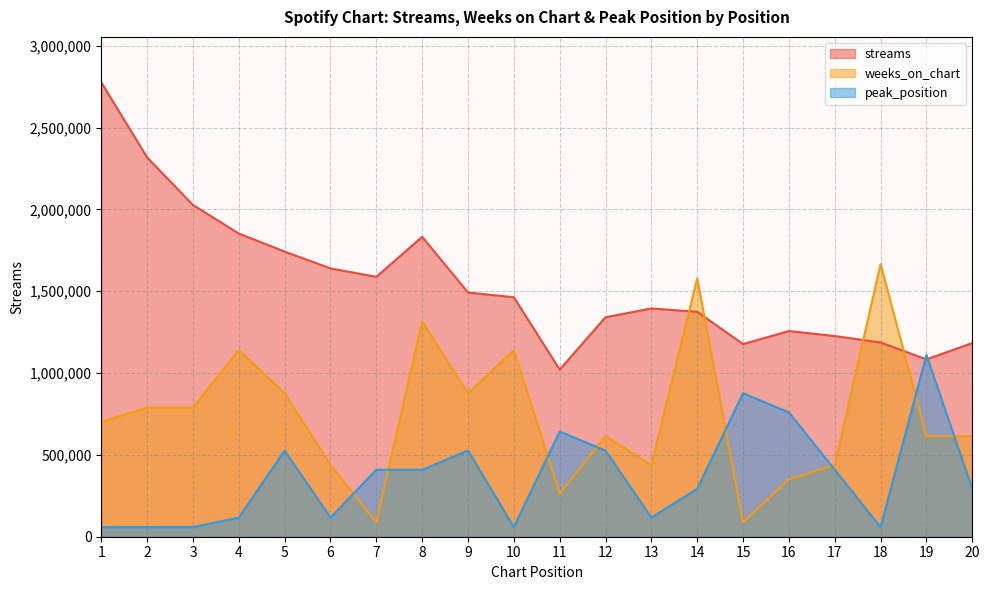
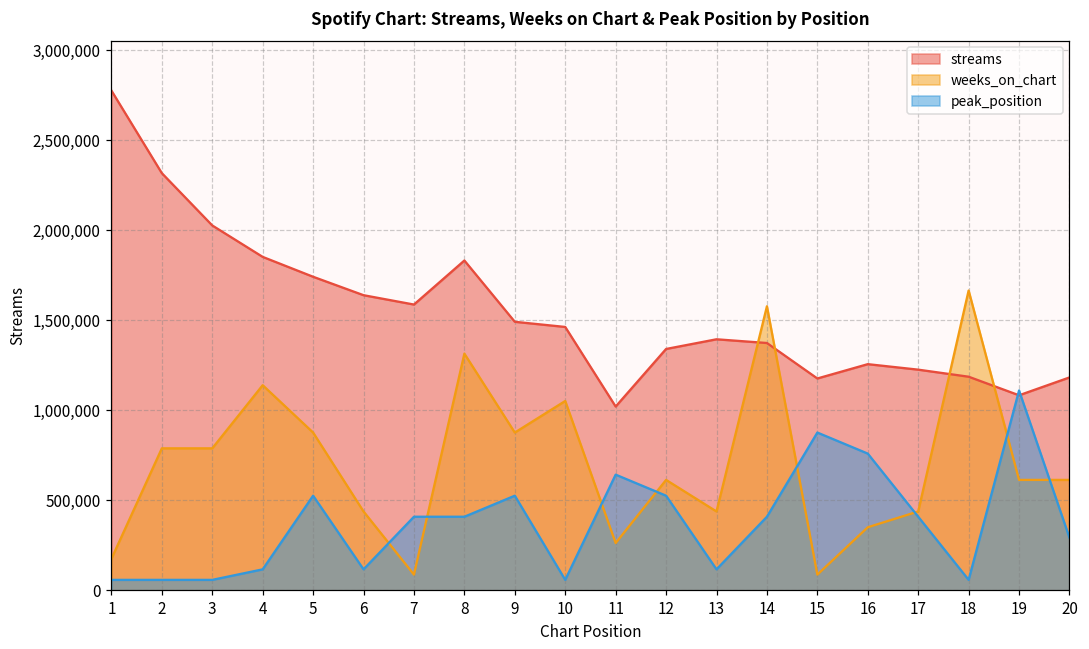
  {
    "streams": {
      "1": "2,780,000",
      "2": "2,320,000",
      "3": "2,030,000",
      "4": "1,850,000",
      "5": "1,740,000",
      "6": "1,640,000",
      "7": "1,590,000",
      "8": "1,830,000",
      "9": "1,490,000",
      "10": "1,460,000",
      "11": "1,020,000",
      "12": "1,340,000",
      "13": "1,400,000",
      "14": "1,370,000",
      "15": "1,180,000",
      "16": "1,260,000",
      "17": "1,230,000",
      "18": "1,190,000",
      "19": "1,080,000",
      "20": "1,180,000"
    },
    "weeks_on_chart": {
-     "1": "700,000",
+     "1": "180,000",
      "2": "790,000",
      "3": "790,000",
      "4": "1,140,000",
      "5": "880,000",
      "6": "440,000",
      "7": "90,000",
      "8": "1,320,000",
      "9": "880,000",
-     "10": "1,140,000",
+     "10": "1,050,000",
      "11": "260,000",
      "12": "610,000",
      "13": "440,000",
      "14": "1,580,000",
      "15": "90,000",
      "16": "350,000",
      "17": "440,000",
      "18": "1,670,000",
      "19": "610,000",
      "20": "610,000"
    },
    "peak_position": {
      "1": "60,000",
      "2": "60,000",
      "3": "60,000",
      "4": "120,000",
      "5": "530,000",
      "6": "120,000",
      "7": "410,000",
      "8": "410,000",
      "9": "530,000",
      "10": "60,000",
      "11": "640,000",
      "12": "530,000",
      "13": "120,000",
-     "14": "290,000",
+     "14": "410,000",
      "15": "880,000",
      "16": "760,000",
      "17": "410,000",
      "18": "60,000",
      "19": "1,110,000",
      "20": "290,000"
    }
  }
